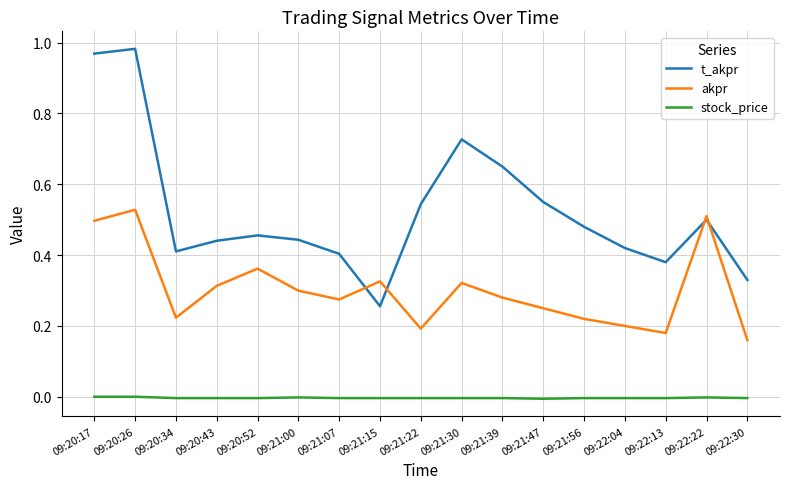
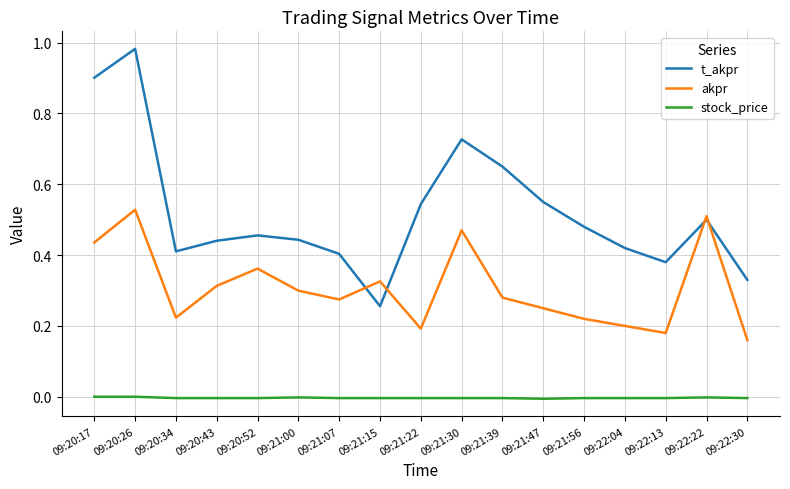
  {
    "t_akpr": {
-     "09:20:17": 0.97,
+     "09:20:17": 0.90,
      "09:20:26": 0.98,
      "09:20:34": 0.41,
      "09:20:43": 0.44,
      "09:20:52": 0.46,
      "09:21:00": 0.44,
      "09:21:07": 0.40,
      "09:21:15": 0.26,
      "09:21:22": 0.54,
      "09:21:30": 0.73,
      "09:21:39": 0.65,
      "09:21:47": 0.55,
      "09:21:56": 0.48,
      "09:22:04": 0.42,
      "09:22:13": 0.38,
      "09:22:22": 0.50,
      "09:22:30": 0.33
    },
    "akpr": {
-     "09:20:17": 0.50,
+     "09:20:17": 0.44,
      "09:20:26": 0.53,
      "09:20:34": 0.22,
      "09:20:43": 0.31,
      "09:20:52": 0.36,
      "09:21:00": 0.30,
      "09:21:07": 0.27,
      "09:21:15": 0.33,
      "09:21:22": 0.19,
-     "09:21:30": 0.32,
+     "09:21:30": 0.47,
      "09:21:39": 0.28,
      "09:21:47": 0.25,
      "09:21:56": 0.22,
      "09:22:04": 0.20,
      "09:22:13": 0.18,
      "09:22:22": 0.51,
      "09:22:30": 0.16
    },
    "stock_price": {
      "09:20:17": 0.00,
      "09:20:26": 0.00,
      "09:20:34": 0.00,
      "09:20:43": 0.00,
      "09:20:52": 0.00,
      "09:21:00": 0.00,
      "09:21:07": 0.00,
      "09:21:15": 0.00,
      "09:21:22": 0.00,
      "09:21:30": 0.00,
      "09:21:39": 0.00,
      "09:21:47": -0.01,
      "09:21:56": 0.00,
      "09:22:04": 0.00,
      "09:22:13": 0.00,
      "09:22:22": 0.00,
      "09:22:30": 0.00
    }
  }
